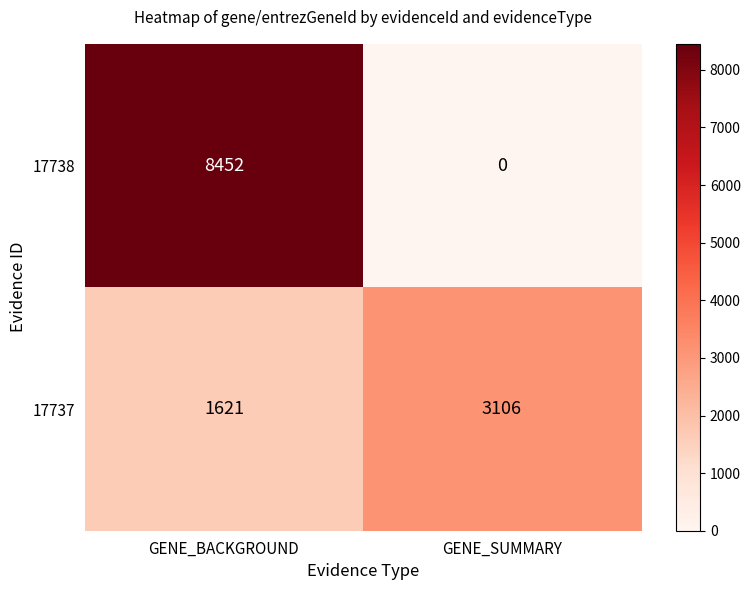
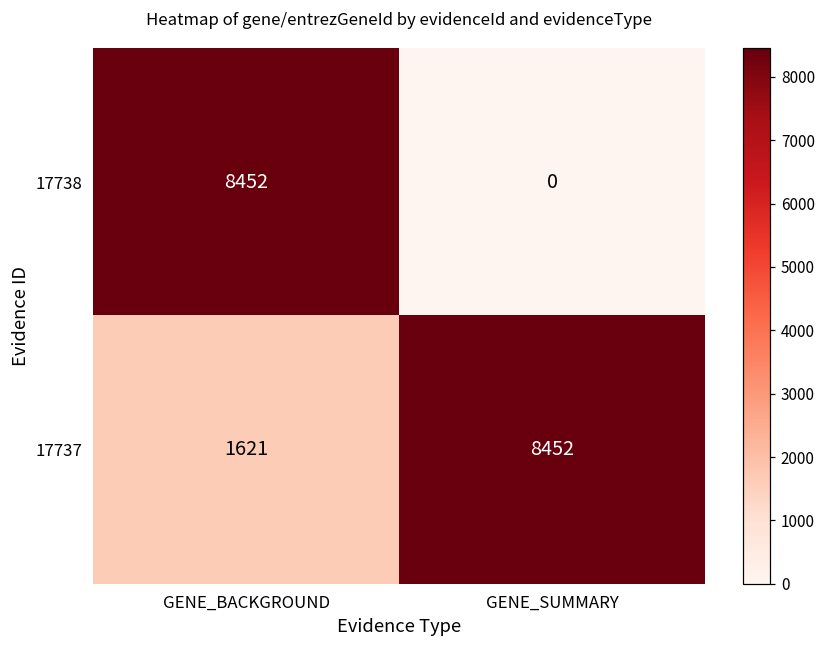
  {
    "17738": {
      "GENE_BACKGROUND": 8452,
      "GENE_SUMMARY": 0
    },
    "17737": {
      "GENE_BACKGROUND": 1621,
-     "GENE_SUMMARY": 3106
+     "GENE_SUMMARY": 8452
    }
  }
